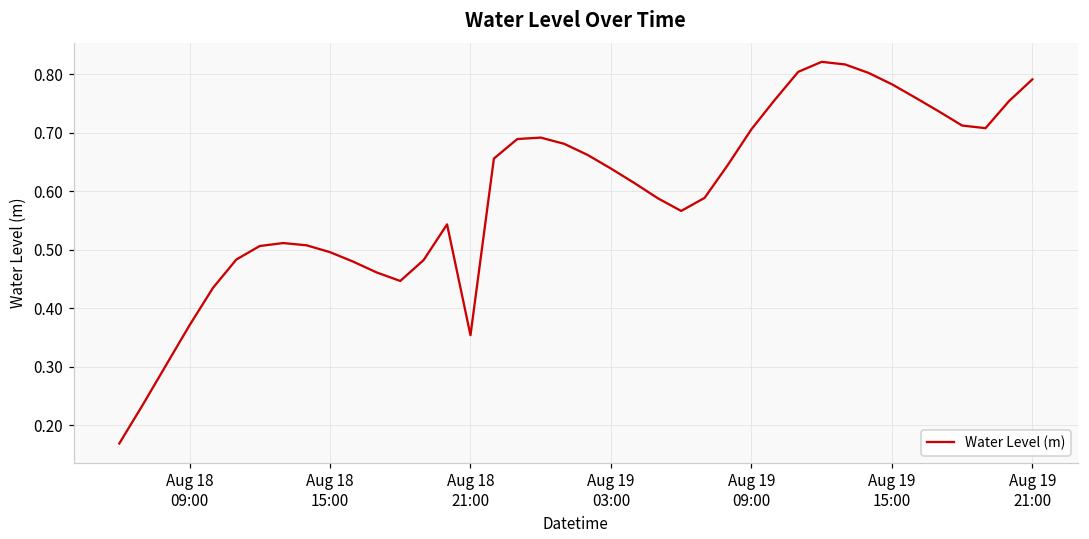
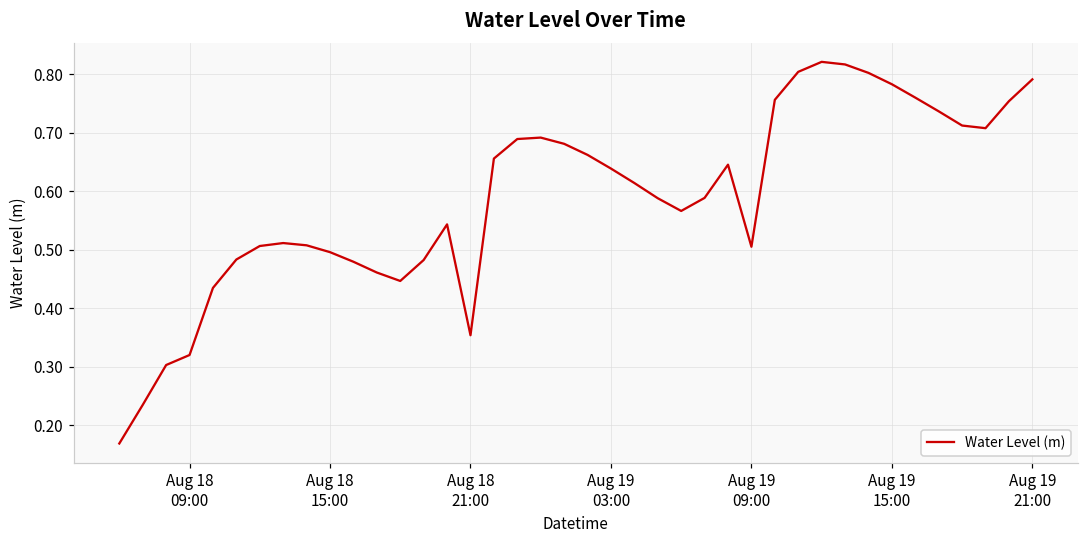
  {
-   "Aug 18 09:00": 0.37,
+   "Aug 18 09:00": 0.32,
    "Aug 18 15:00": 0.50,
    "Aug 18 21:00": 0.35,
    "Aug 19 03:00": 0.64,
-   "Aug 19 09:00": 0.71,
+   "Aug 19 09:00": 0.51,
    "Aug 19 15:00": 0.78,
    "Aug 19 21:00": 0.79
  }
